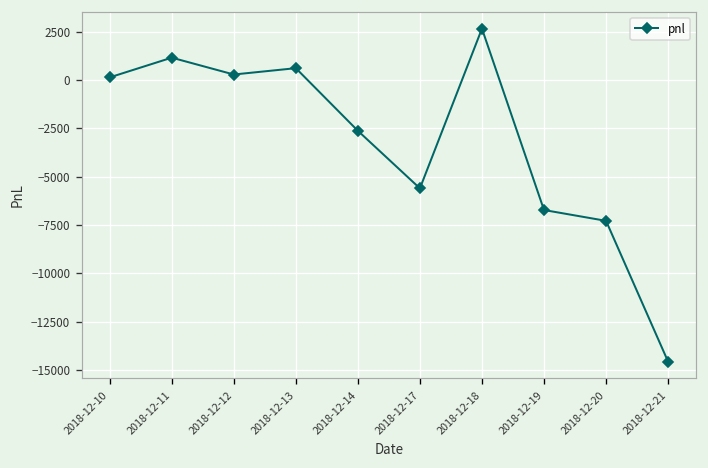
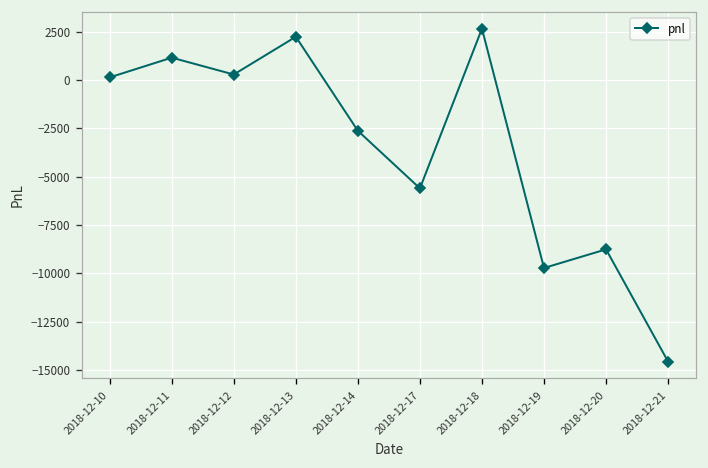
  {
    "2018-12-10": 100,
    "2018-12-11": 1200,
    "2018-12-12": 300,
-   "2018-12-13": 600,
+   "2018-12-13": 2200,
    "2018-12-14": -2600,
    "2018-12-17": -5600,
    "2018-12-18": 2700,
-   "2018-12-19": -6700,
-   "2018-12-20": -7300,
+   "2018-12-19": -9700,
+   "2018-12-20": -8800,
    "2018-12-21": -14600
  }
